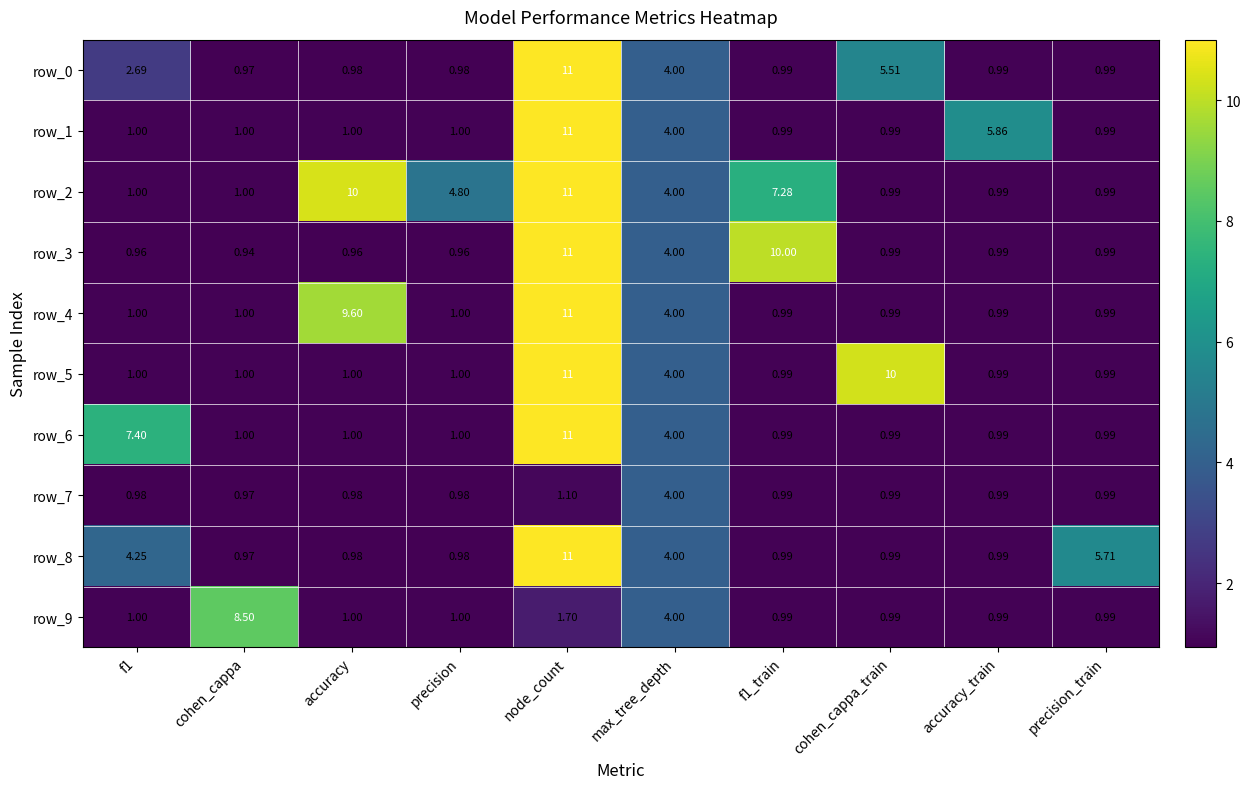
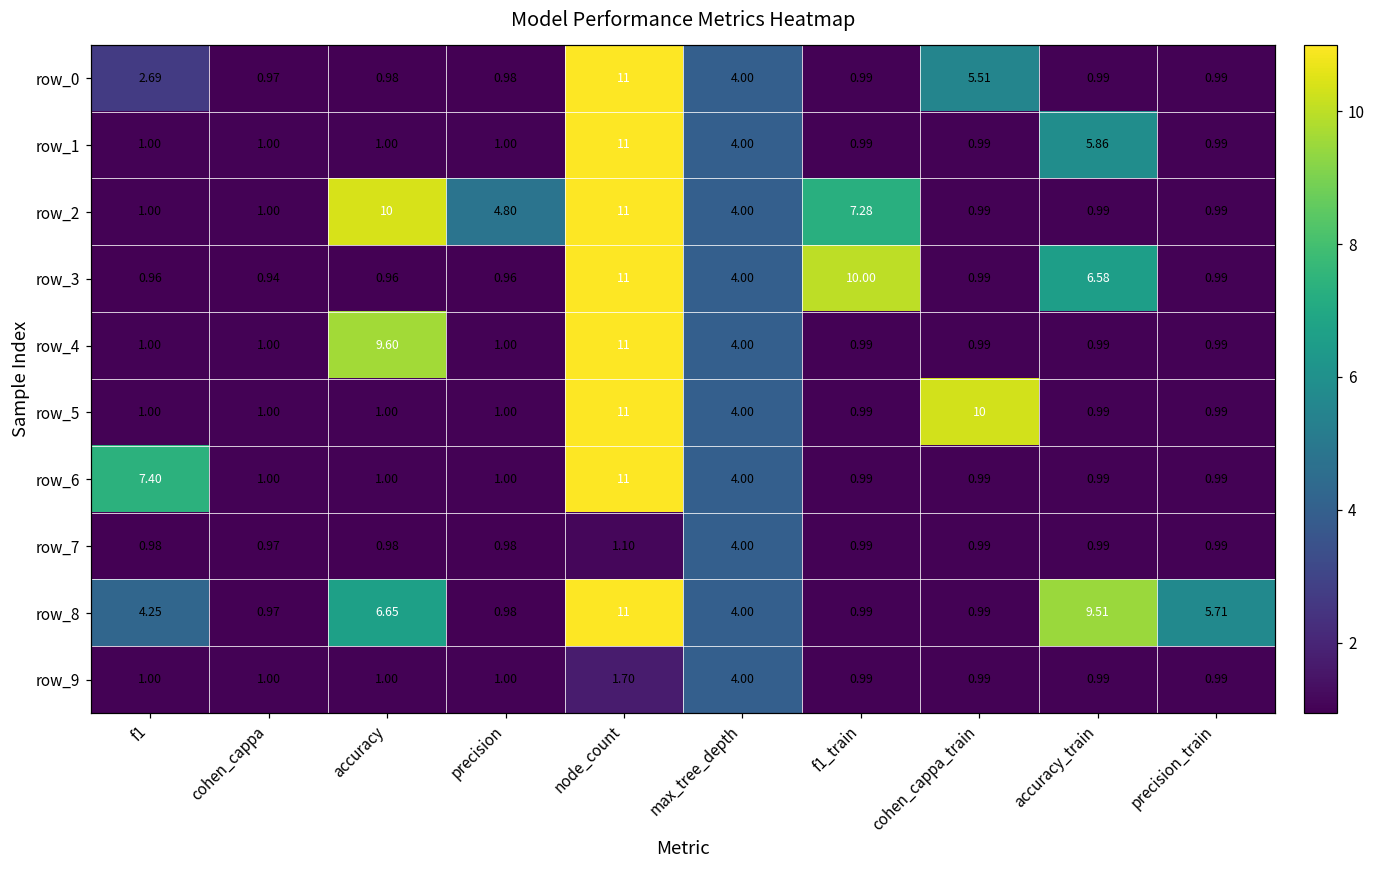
  {
    "row_0": {
      "f1": 2.69,
      "cohen_cappa": 0.97,
      "accuracy": 0.98,
      "precision": 0.98,
      "node_count": 11,
      "max_tree_depth": 4.00,
      "f1_train": 0.99,
      "cohen_cappa_train": 5.51,
      "accuracy_train": 0.99,
      "precision_train": 0.99
    },
    "row_1": {
      "f1": 1.00,
      "cohen_cappa": 1.00,
      "accuracy": 1.00,
      "precision": 1.00,
      "node_count": 11,
      "max_tree_depth": 4.00,
      "f1_train": 0.99,
      "cohen_cappa_train": 0.99,
      "accuracy_train": 5.86,
      "precision_train": 0.99
    },
    "row_2": {
      "f1": 1.00,
      "cohen_cappa": 1.00,
      "accuracy": 10,
      "precision": 4.80,
      "node_count": 11,
      "max_tree_depth": 4.00,
      "f1_train": 7.28,
      "cohen_cappa_train": 0.99,
      "accuracy_train": 0.99,
      "precision_train": 0.99
    },
    "row_3": {
      "f1": 0.96,
      "cohen_cappa": 0.94,
      "accuracy": 0.96,
      "precision": 0.96,
      "node_count": 11,
      "max_tree_depth": 4.00,
      "f1_train": 10.00,
      "cohen_cappa_train": 0.99,
-     "accuracy_train": 0.99,
+     "accuracy_train": 6.58,
      "precision_train": 0.99
    },
    "row_4": {
      "f1": 1.00,
      "cohen_cappa": 1.00,
      "accuracy": 9.60,
      "precision": 1.00,
      "node_count": 11,
      "max_tree_depth": 4.00,
      "f1_train": 0.99,
      "cohen_cappa_train": 0.99,
      "accuracy_train": 0.99,
      "precision_train": 0.99
    },
    "row_5": {
      "f1": 1.00,
      "cohen_cappa": 1.00,
      "accuracy": 1.00,
      "precision": 1.00,
      "node_count": 11,
      "max_tree_depth": 4.00,
      "f1_train": 0.99,
      "cohen_cappa_train": 10,
      "accuracy_train": 0.99,
      "precision_train": 0.99
    },
    "row_6": {
      "f1": 7.40,
      "cohen_cappa": 1.00,
      "accuracy": 1.00,
      "precision": 1.00,
      "node_count": 11,
      "max_tree_depth": 4.00,
      "f1_train": 0.99,
      "cohen_cappa_train": 0.99,
      "accuracy_train": 0.99,
      "precision_train": 0.99
    },
    "row_7": {
      "f1": 0.98,
      "cohen_cappa": 0.97,
      "accuracy": 0.98,
      "precision": 0.98,
      "node_count": 1.10,
      "max_tree_depth": 4.00,
      "f1_train": 0.99,
      "cohen_cappa_train": 0.99,
      "accuracy_train": 0.99,
      "precision_train": 0.99
    },
    "row_8": {
      "f1": 4.25,
      "cohen_cappa": 0.97,
-     "accuracy": 0.98,
+     "accuracy": 6.65,
      "precision": 0.98,
      "node_count": 11,
      "max_tree_depth": 4.00,
      "f1_train": 0.99,
      "cohen_cappa_train": 0.99,
-     "accuracy_train": 0.99,
+     "accuracy_train": 9.51,
      "precision_train": 5.71
    },
    "row_9": {
      "f1": 1.00,
-     "cohen_cappa": 8.50,
+     "cohen_cappa": 1.00,
      "accuracy": 1.00,
      "precision": 1.00,
      "node_count": 1.70,
      "max_tree_depth": 4.00,
      "f1_train": 0.99,
      "cohen_cappa_train": 0.99,
      "accuracy_train": 0.99,
      "precision_train": 0.99
    }
  }
